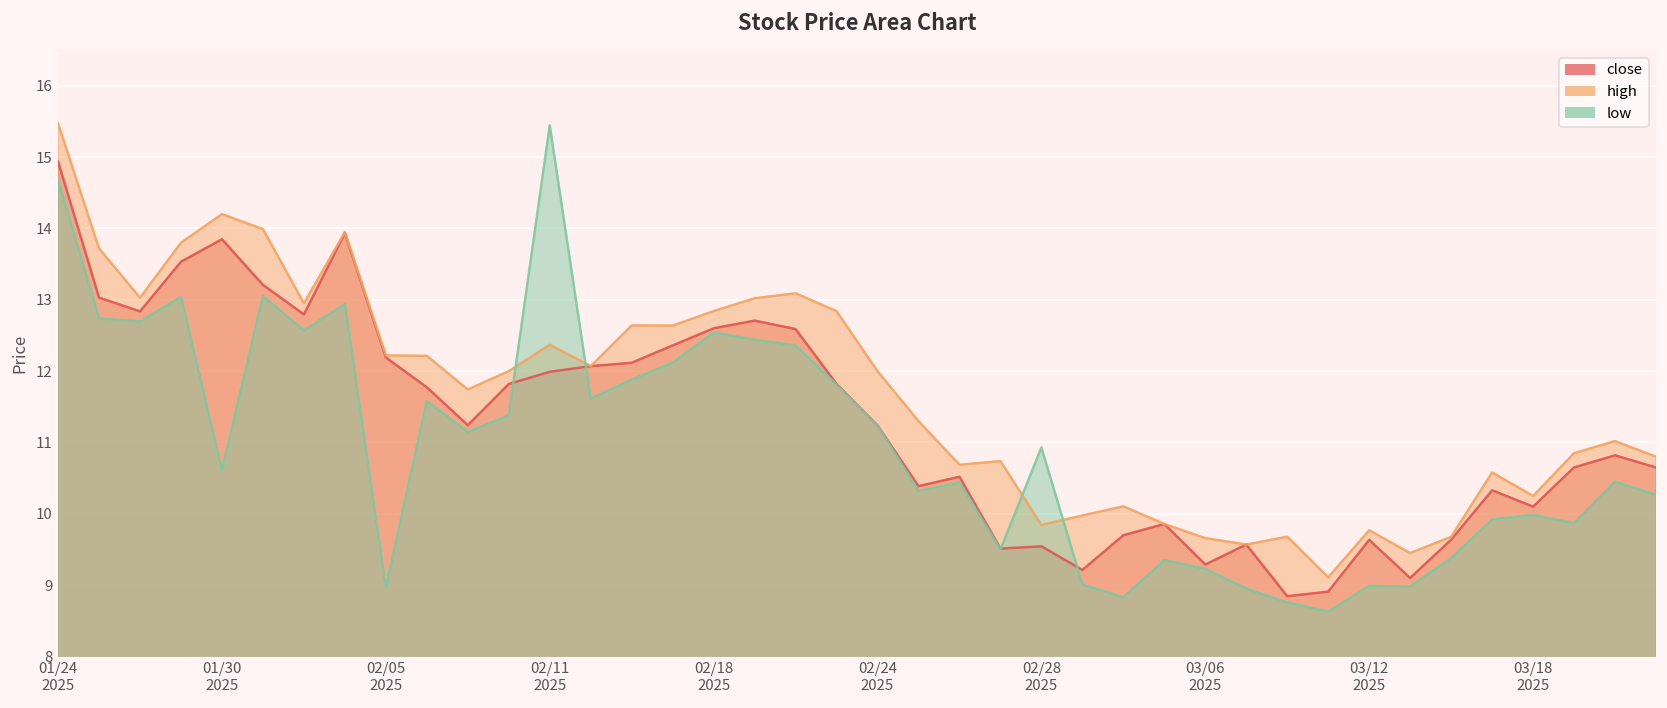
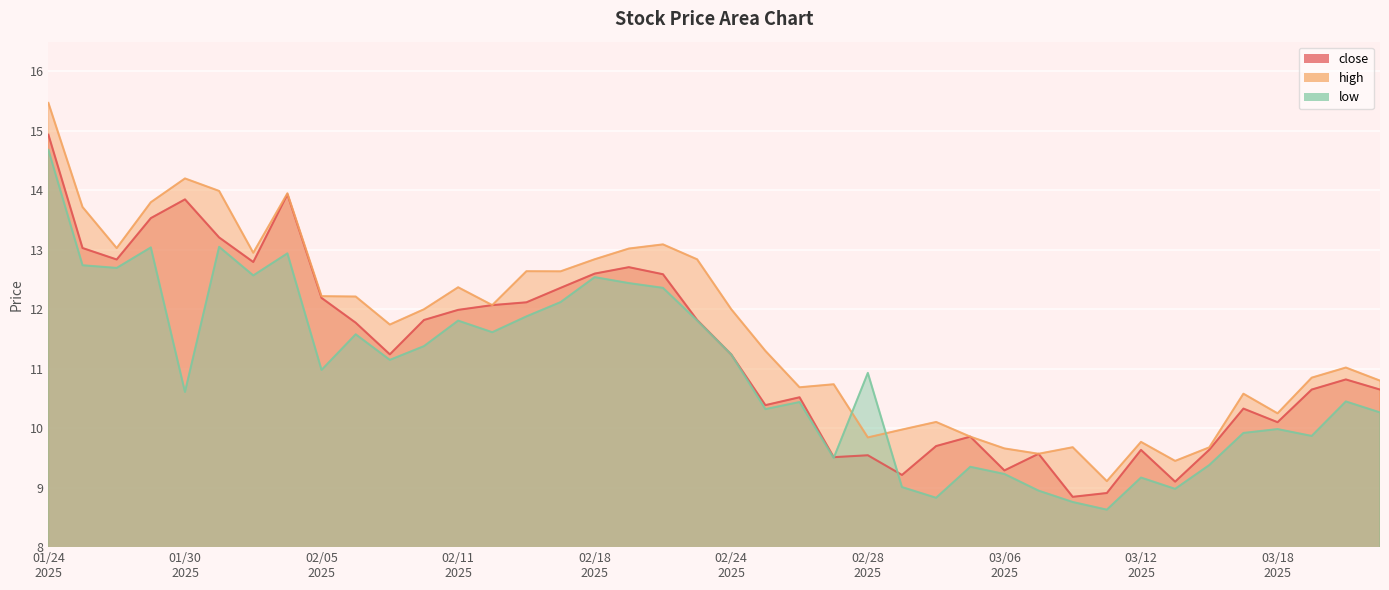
  {
    "low": {
      "01/24 2025": 14.7,
      "01/30 2025": 10.6,
-     "02/05 2025": 9.0,
-     "02/11 2025": 15.4,
+     "02/05 2025": 11.0,
+     "02/11 2025": 11.8,
      "02/18 2025": 12.5,
      "02/28 2025": 10.9,
      "03/06 2025": 9.2,
-     "03/12 2025": 9.0,
+     "03/12 2025": 9.2,
      "03/18 2025": 10.0
    }
  }
